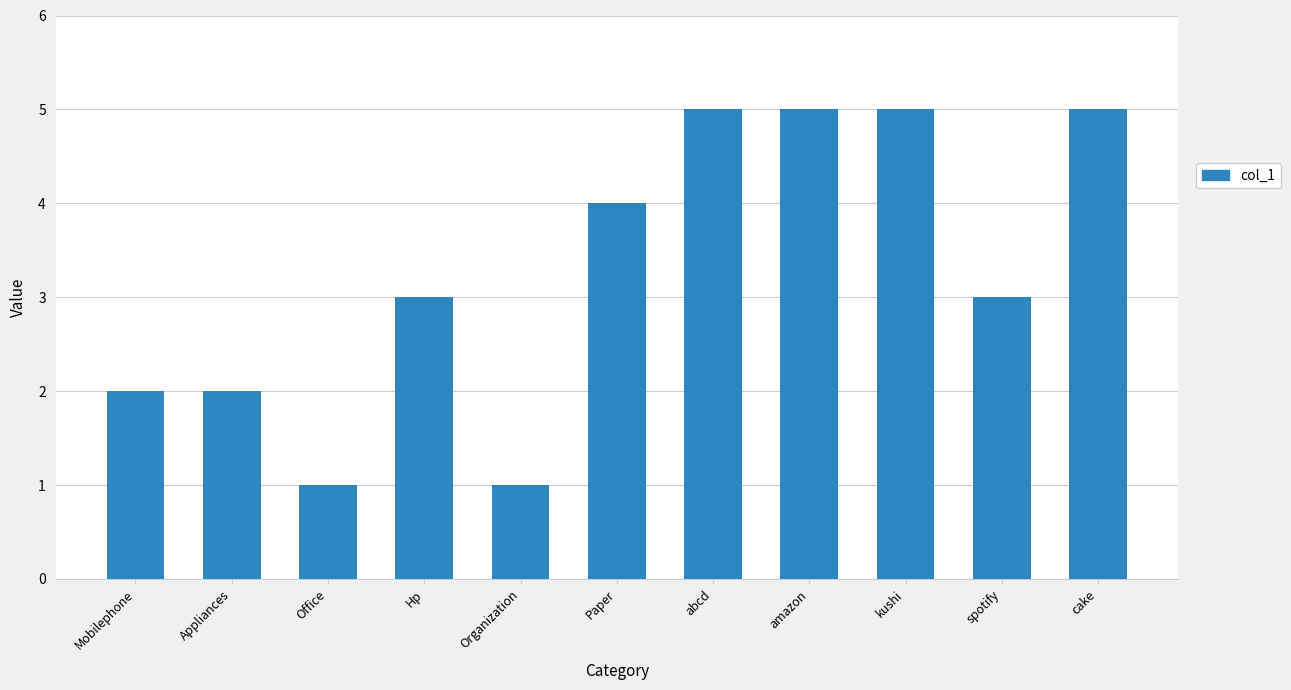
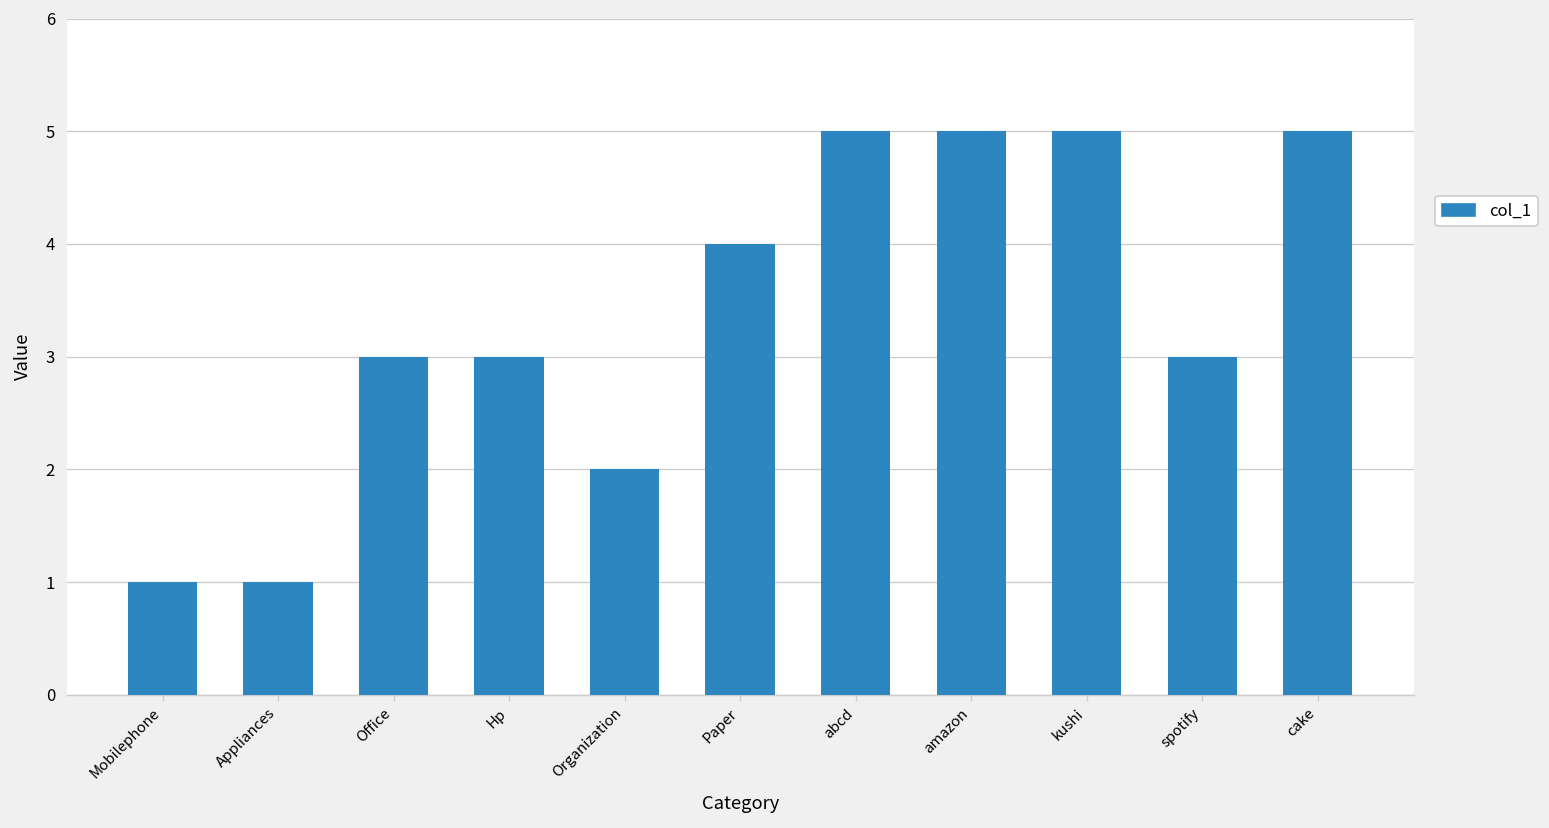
  {
-   "Mobilephone": 2,
-   "Appliances": 2,
-   "Office": 1,
+   "Mobilephone": 1,
+   "Appliances": 1,
+   "Office": 3,
    "Hp": 3,
-   "Organization": 1,
+   "Organization": 2,
    "Paper": 4,
    "abcd": 5,
    "amazon": 5,
    "kushi": 5,
    "spotify": 3,
    "cake": 5
  }
